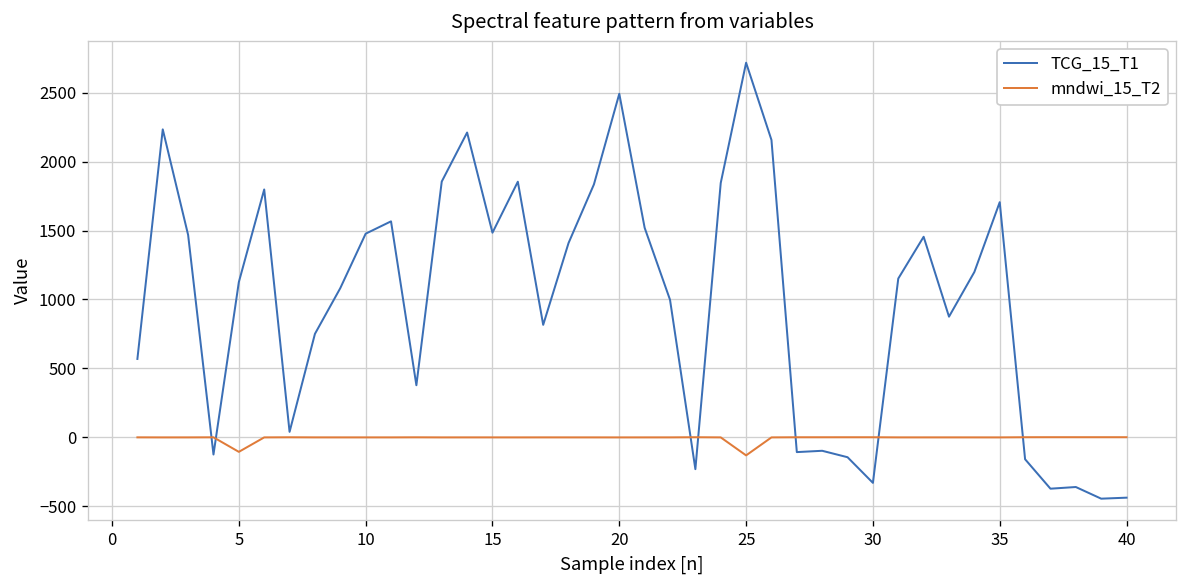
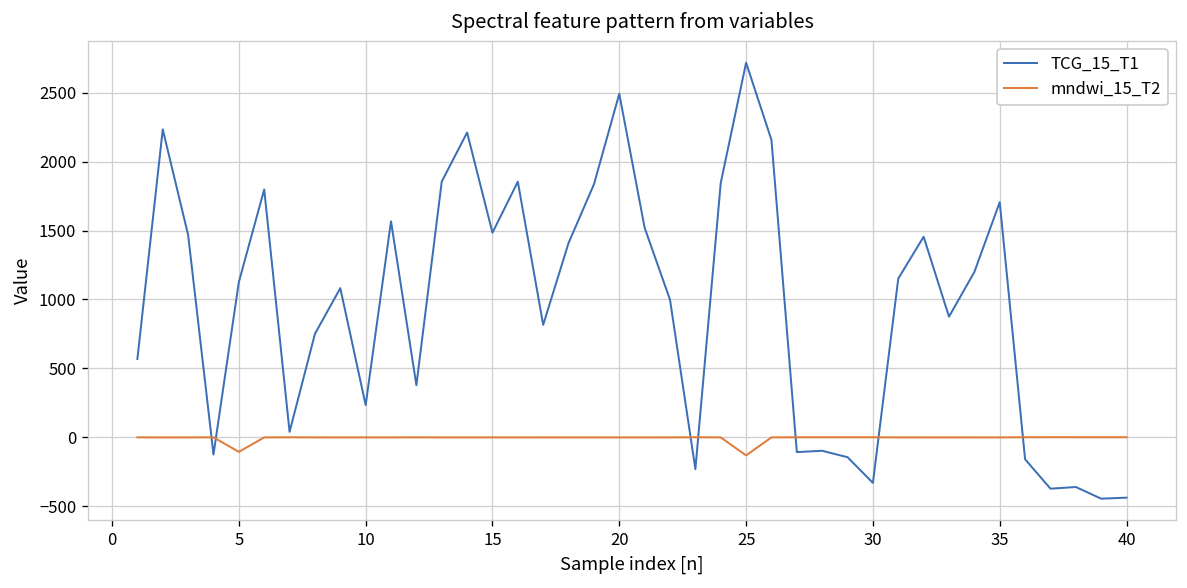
  {
    "TCG_15_T1": {
      "5": 1130,
-     "10": 1480,
+     "10": 230,
      "15": 1480,
      "20": 2490,
      "25": 2720,
      "30": -330,
      "35": 1710,
      "40": -440
    },
    "mndwi_15_T2": {
      "5": -110,
      "10": 0,
      "15": 0,
      "20": 0,
      "25": -130,
      "30": 0,
      "35": 0,
      "40": 0
    }
  }
